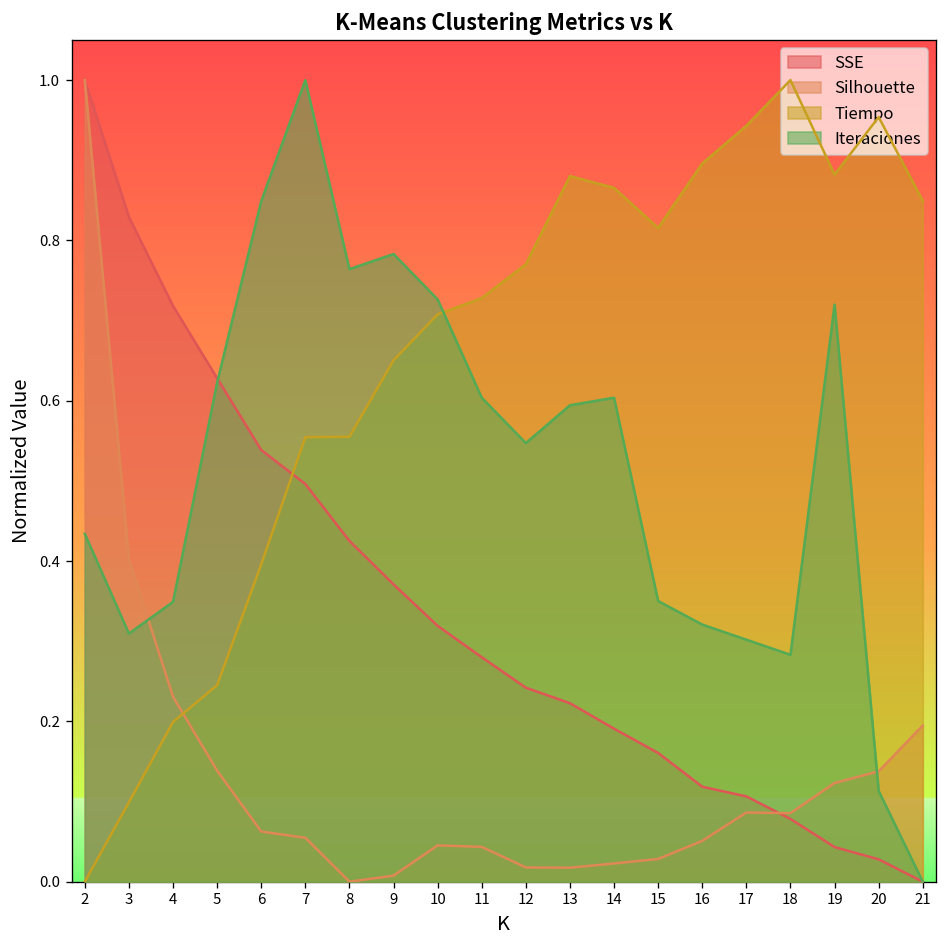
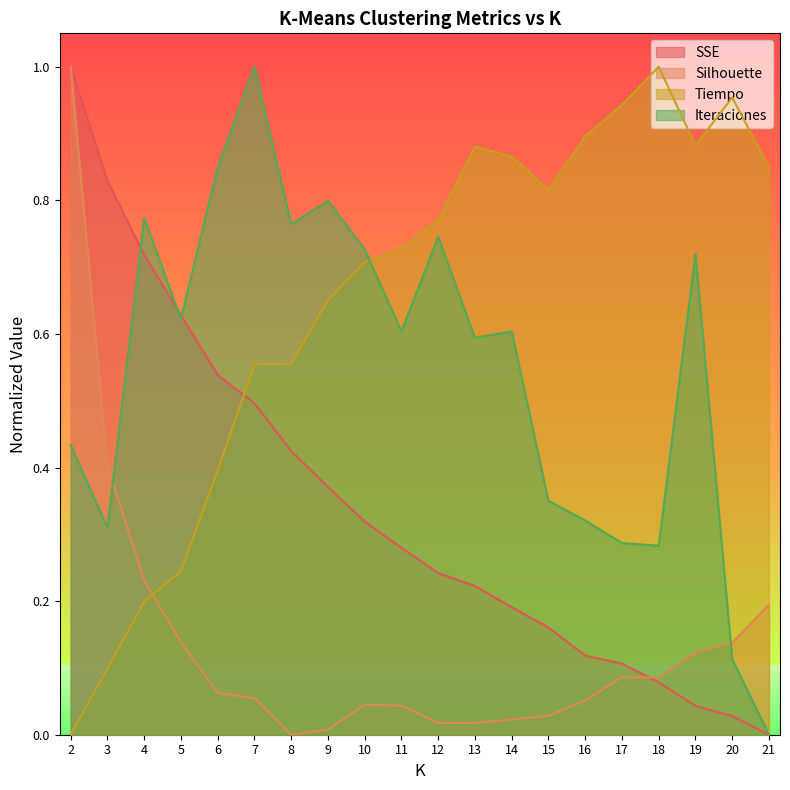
  {
    "Iteraciones": {
      "2": 0.43,
      "3": 0.31,
-     "4": 0.35,
+     "4": 0.77,
      "5": 0.62,
      "6": 0.85,
      "7": 1.00,
      "8": 0.76,
-     "9": 0.78,
+     "9": 0.80,
      "10": 0.73,
      "11": 0.60,
-     "12": 0.55,
+     "12": 0.75,
      "13": 0.59,
      "14": 0.60,
      "15": 0.35,
      "16": 0.32,
-     "17": 0.30,
+     "17": 0.29,
      "18": 0.28,
      "19": 0.72,
      "20": 0.11
    }
  }
